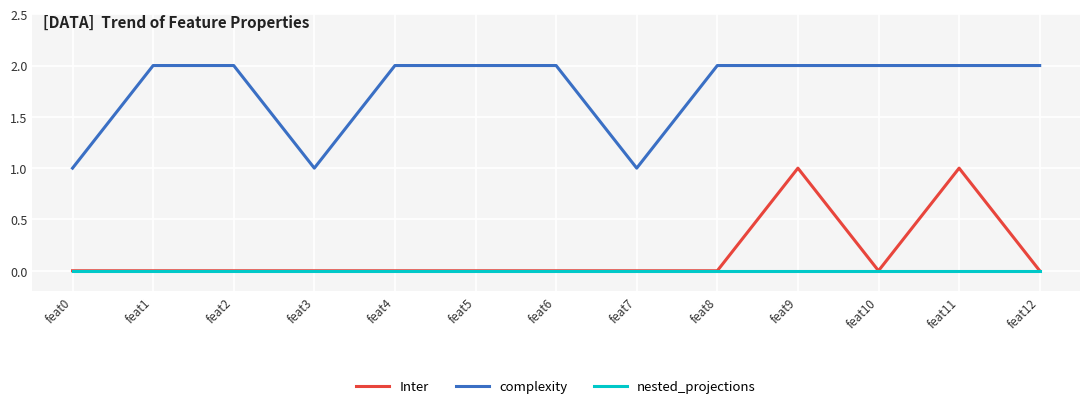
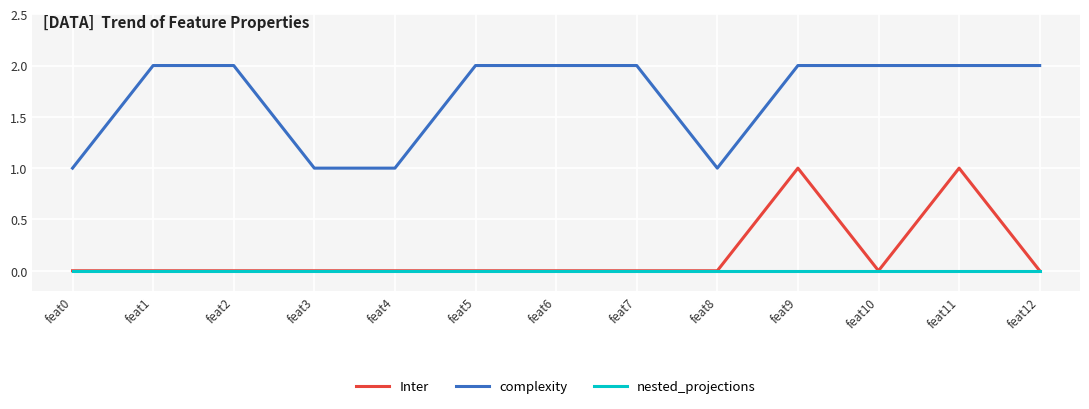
  {
    "Inter": {
      "feat9": 1,
      "feat11": 1
    },
    "complexity": {
      "feat0": 1,
      "feat1": 2,
      "feat2": 2,
      "feat3": 1,
-     "feat4": 2,
+     "feat4": 1,
      "feat5": 2,
      "feat6": 2,
-     "feat7": 1,
-     "feat8": 2,
+     "feat7": 2,
+     "feat8": 1,
      "feat9": 2,
      "feat10": 2,
      "feat11": 2,
      "feat12": 2
    },
    "nested_projections": {
      "feat9": 0,
      "feat11": 0
    }
  }
